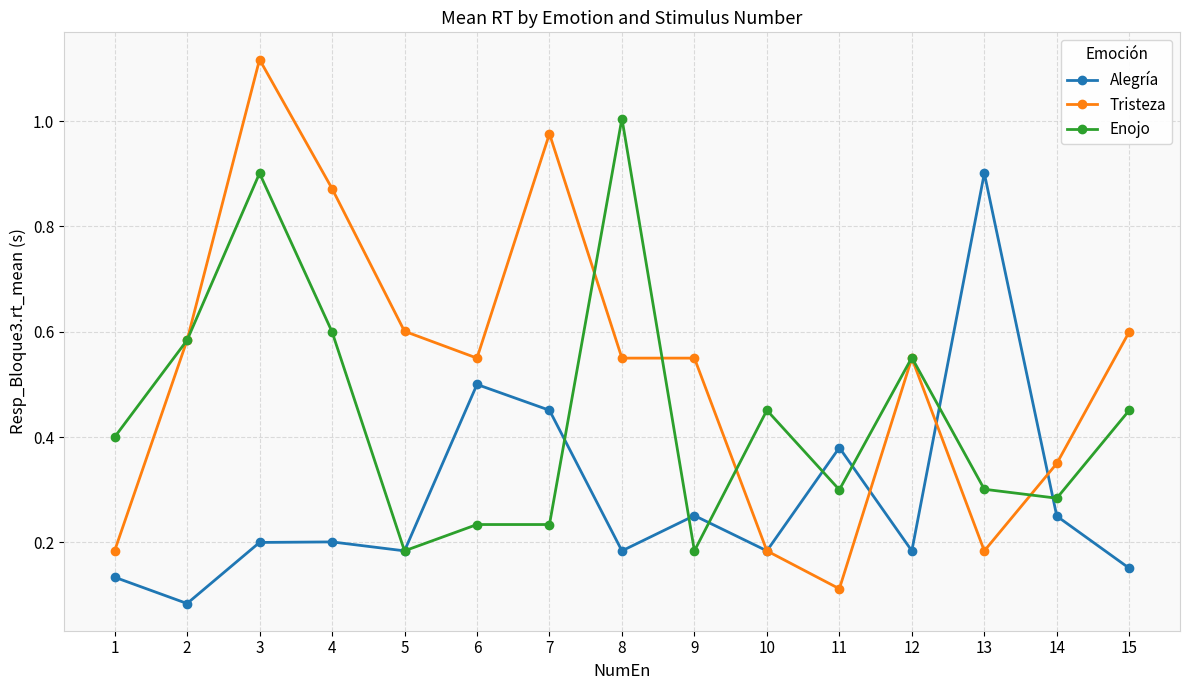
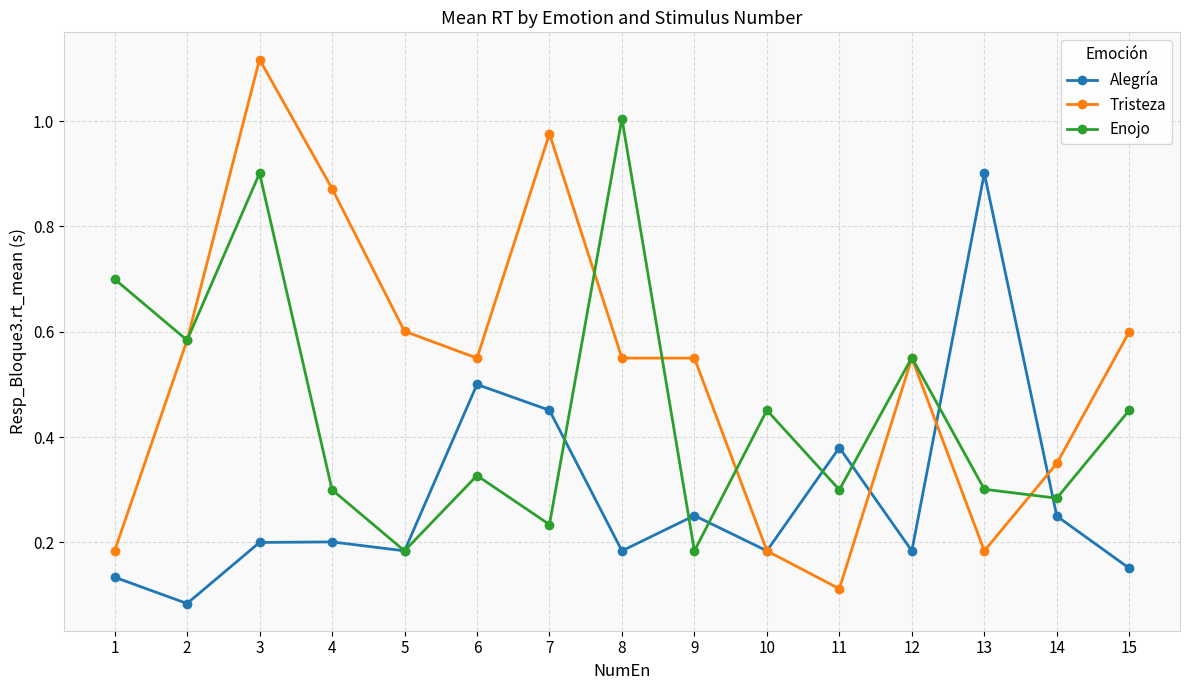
  {
    "Alegría": {
      "1": 0.13,
      "2": 0.08,
      "3": 0.20,
      "4": 0.20,
      "6": 0.50,
      "7": 0.45,
      "8": 0.18,
      "9": 0.25,
      "11": 0.38,
      "12": 0.18,
      "13": 0.90,
      "14": 0.25,
      "15": 0.15
    },
    "Tristeza": {
      "1": 0.18,
      "3": 1.12,
      "4": 0.87,
      "5": 0.60,
      "6": 0.55,
      "7": 0.98,
      "8": 0.55,
      "9": 0.55,
      "11": 0.11,
      "13": 0.18,
      "14": 0.35,
      "15": 0.60
    },
    "Enojo": {
-     "1": 0.4,
+     "1": 0.7,
      "3": 0.90,
-     "4": 0.6,
-     "6": 0.23,
+     "4": 0.3,
+     "6": 0.33,
      "7": 0.23,
      "8": 1.01,
      "9": 0.18,
      "10": 0.45,
      "11": 0.30,
      "13": 0.30,
      "14": 0.28,
      "15": 0.45
    }
  }
